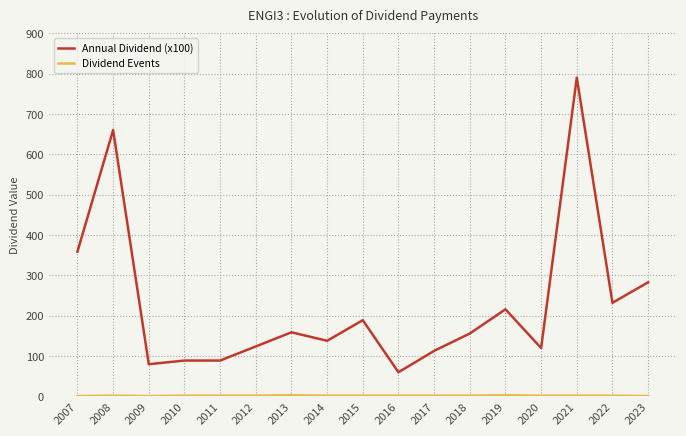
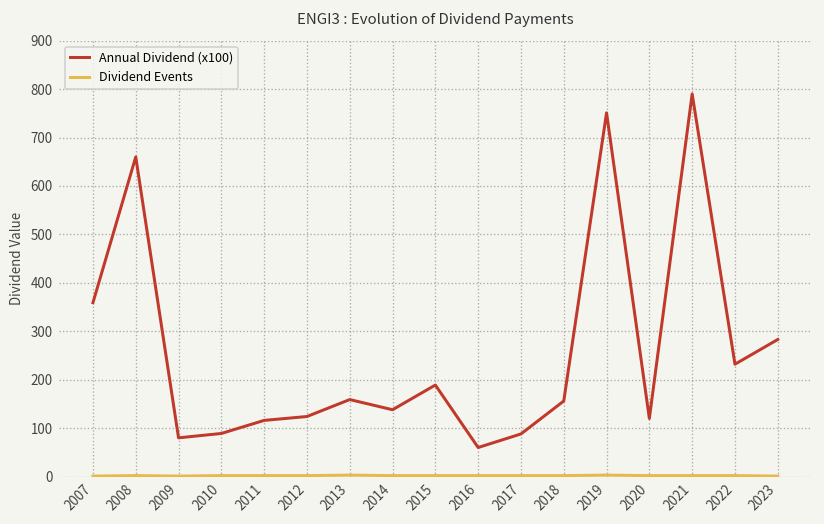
  {
    "Annual Dividend (x100)": {
      "2007": 360,
      "2008": 660,
      "2009": 80,
      "2010": 90,
-     "2011": 90,
+     "2011": 120,
      "2012": 120,
      "2013": 160,
      "2014": 140,
      "2015": 190,
      "2016": 60,
-     "2017": 110,
+     "2017": 90,
      "2018": 160,
-     "2019": 220,
+     "2019": 750,
      "2020": 120,
      "2021": 790,
      "2022": 230,
      "2023": 280
    },
    "Dividend Events": {
      "2007": 0,
      "2008": 0,
      "2009": 0,
      "2010": 0,
      "2011": 0,
      "2012": 0,
      "2013": 0,
      "2014": 0,
      "2015": 0,
      "2016": 0,
      "2017": 0,
      "2018": 0,
      "2019": 0,
      "2020": 0,
      "2021": 0,
      "2022": 0,
      "2023": 0
    }
  }
